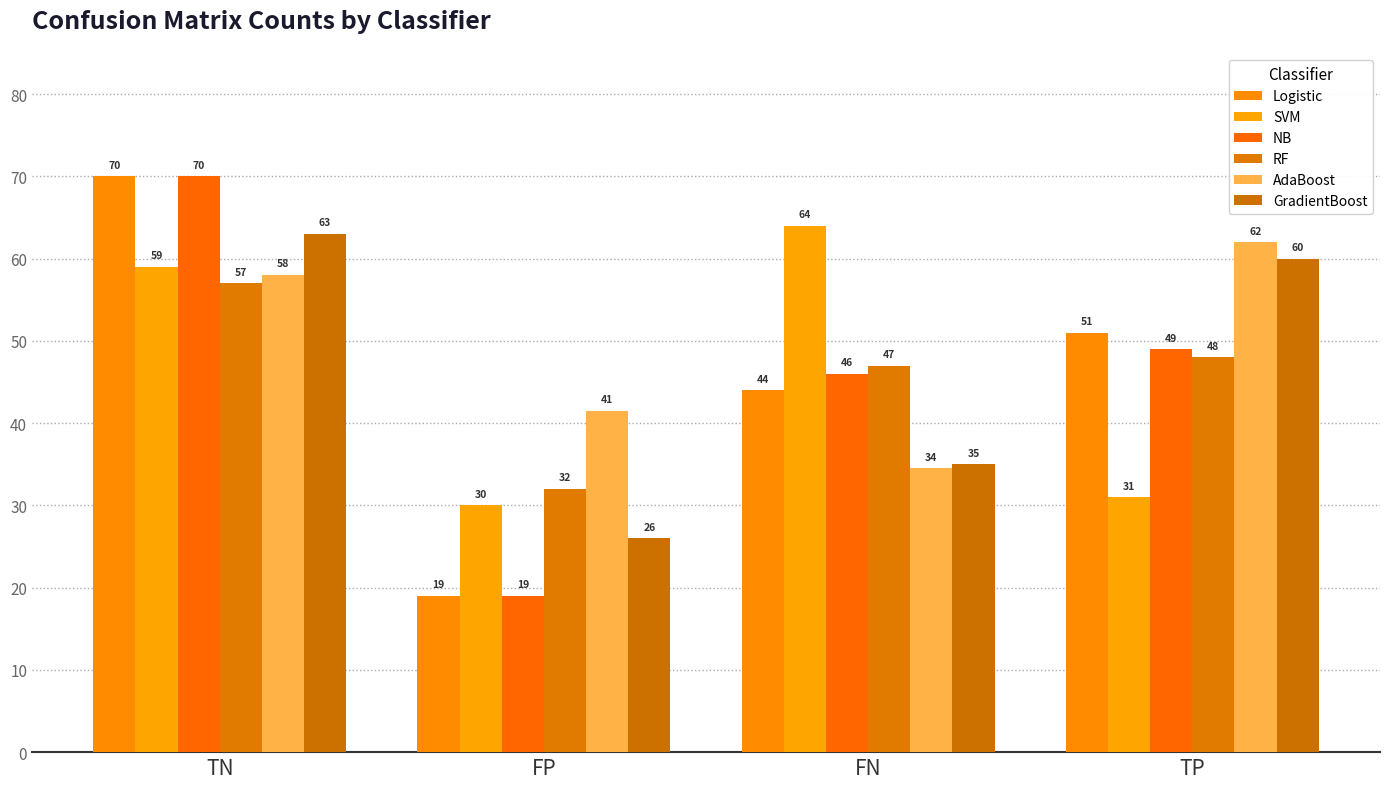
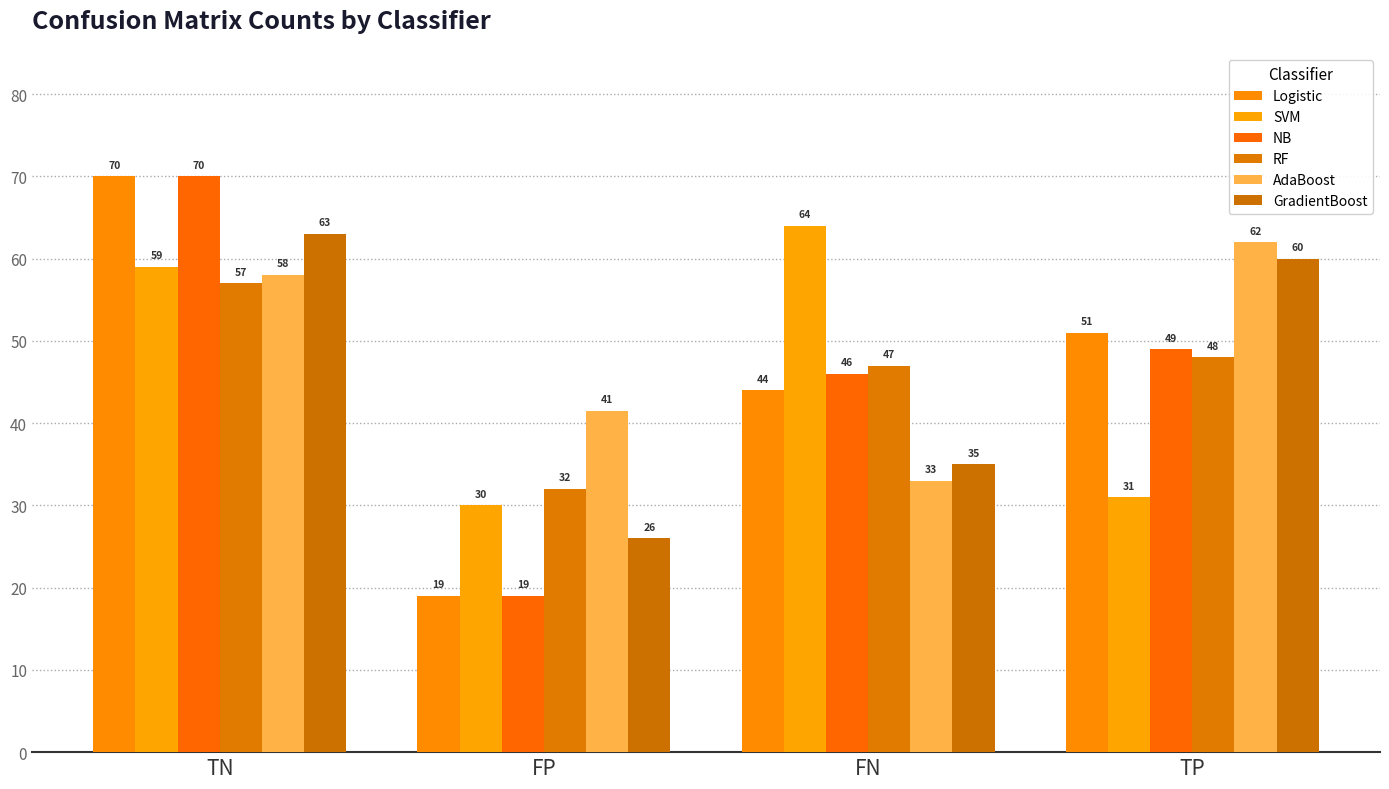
  {
    "AdaBoost": {
      "TN": 58,
      "FP": 41,
-     "FN": 34,
+     "FN": 33,
      "TP": 62
    }
  }
